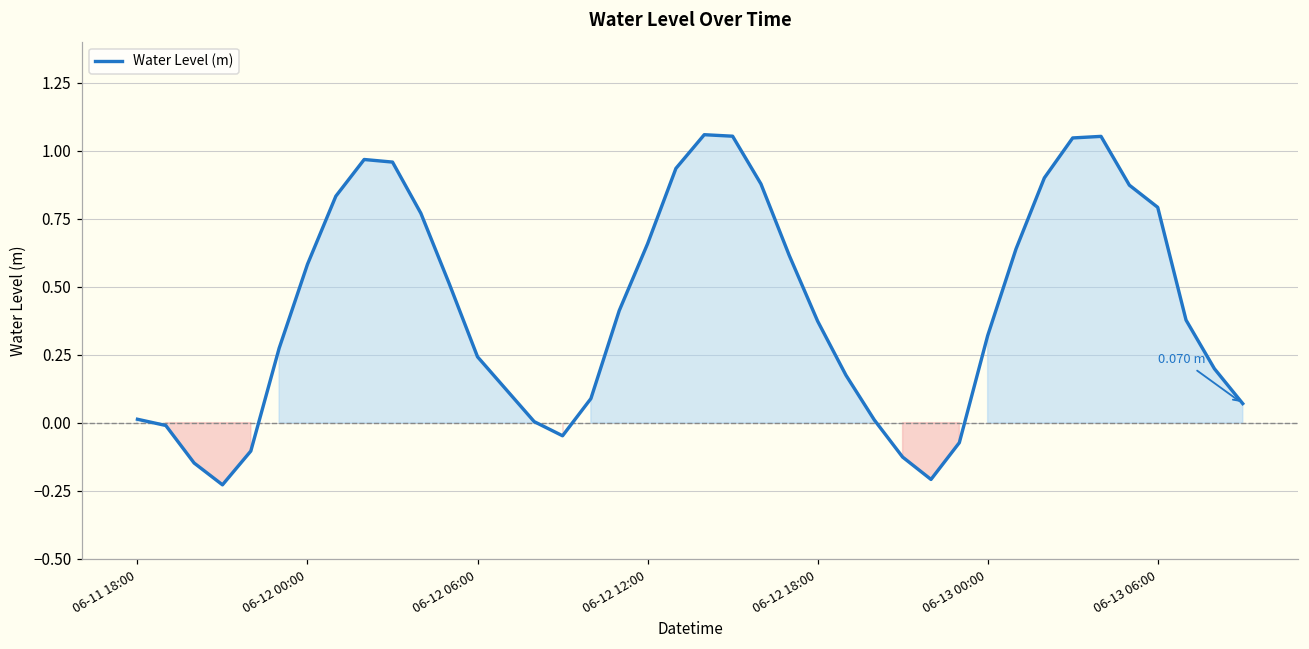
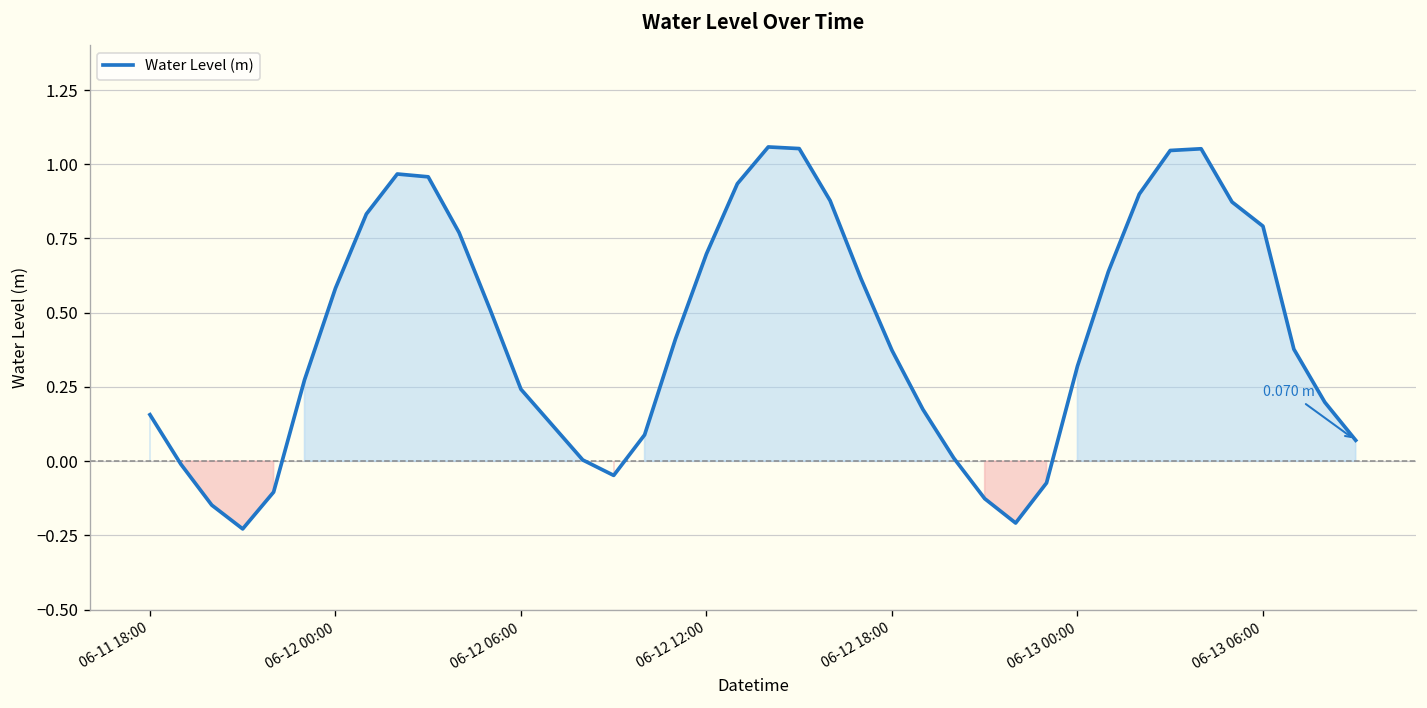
  {
-   "06-11 18:00": 0.01,
+   "06-11 18:00": 0.16,
    "06-12 00:00": 0.58,
    "06-12 06:00": 0.24,
-   "06-12 12:00": 0.66,
+   "06-12 12:00": 0.70,
    "06-12 18:00": 0.37,
    "06-13 00:00": 0.32,
    "06-13 06:00": 0.79
  }
